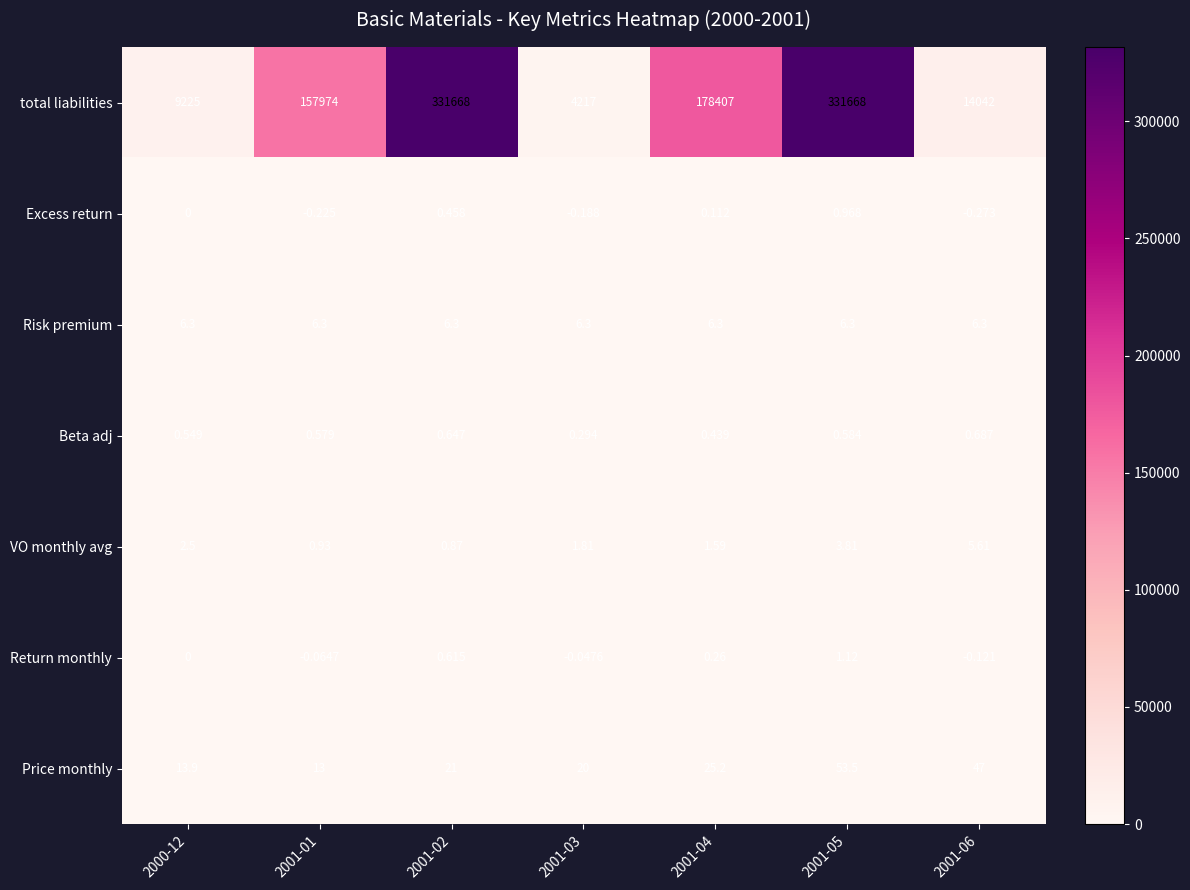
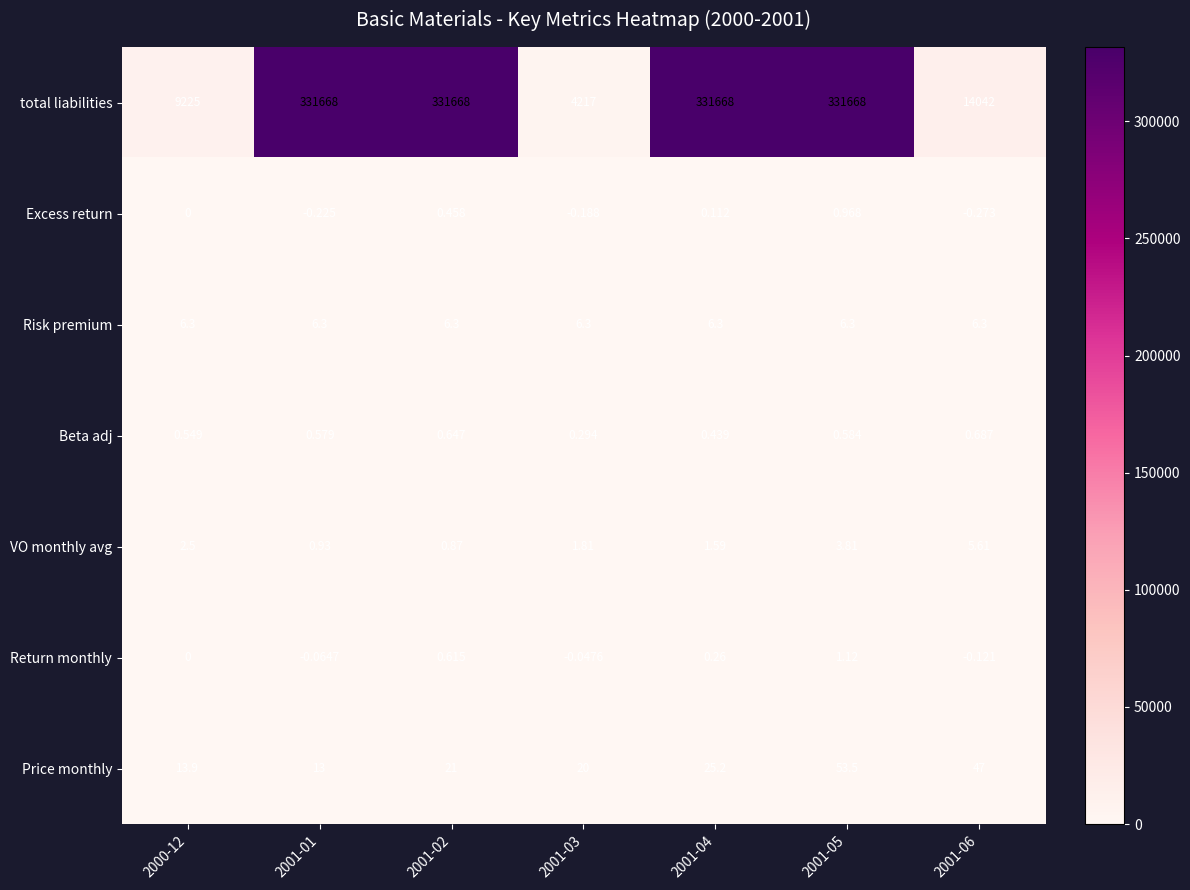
  {
    "total liabilities": {
-     "2001-01": 157974,
+     "2001-01": 331668,
      "2001-02": 331668,
-     "2001-04": 178407,
+     "2001-04": 331668,
      "2001-05": 331668
    }
  }
